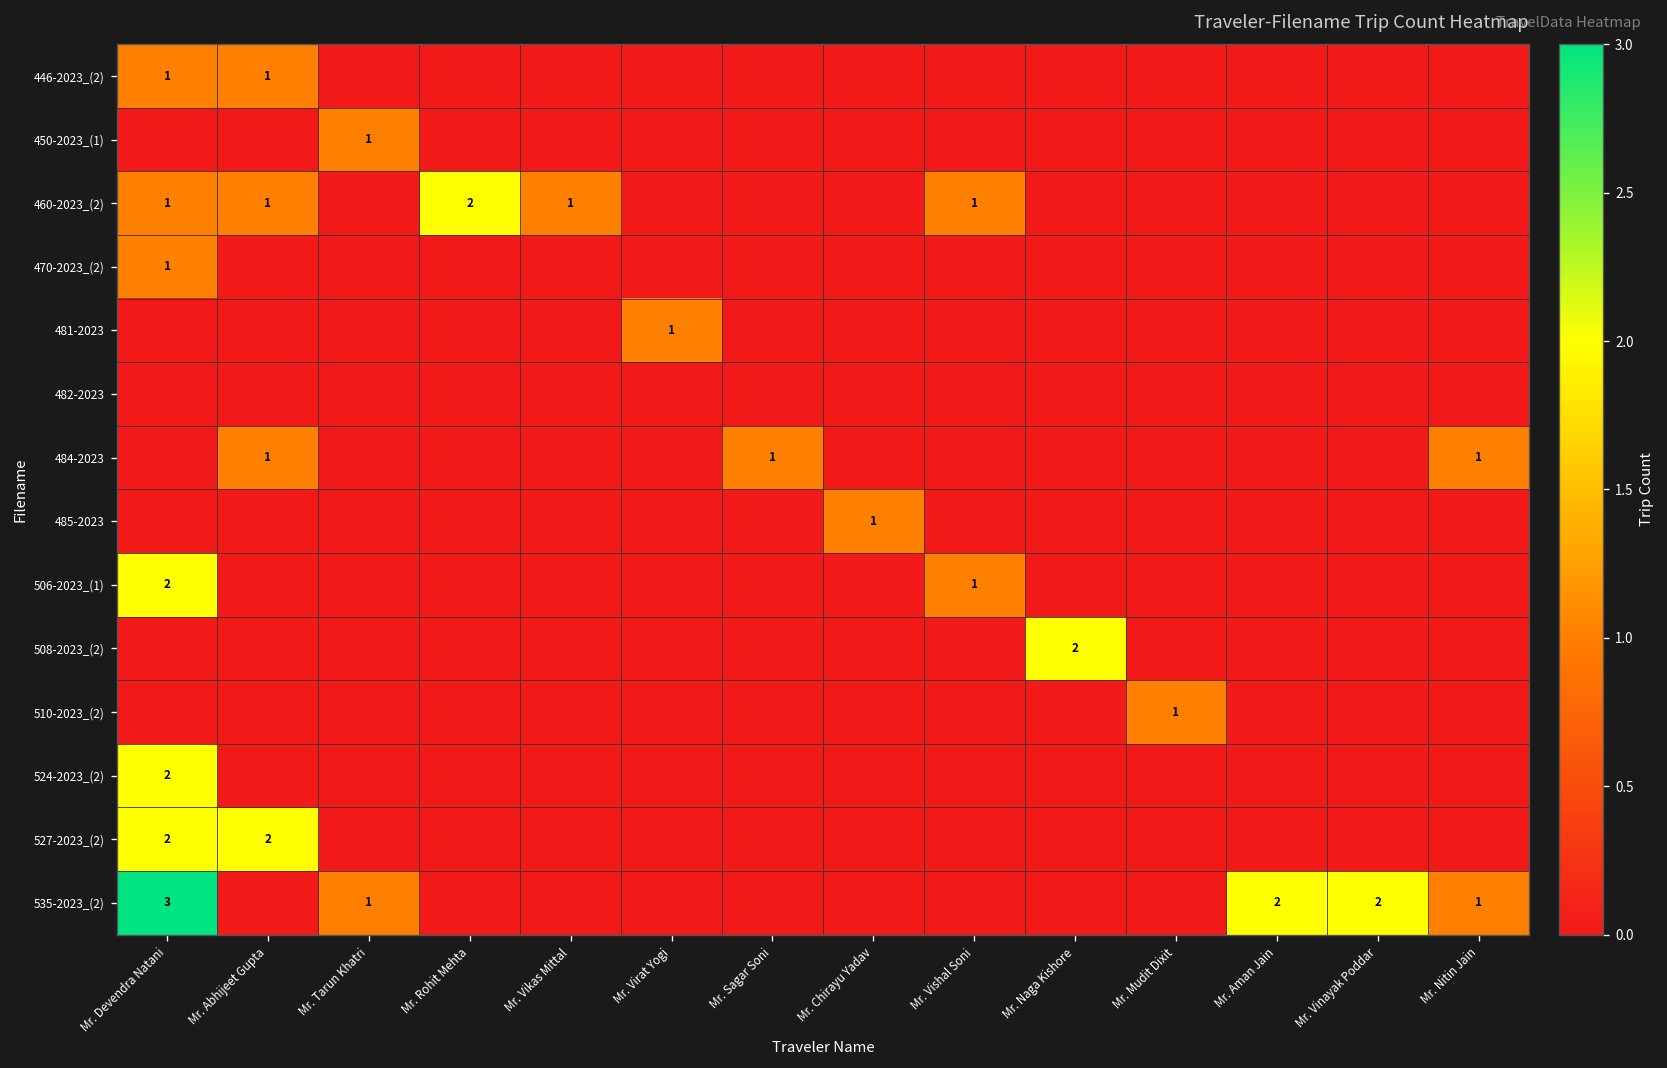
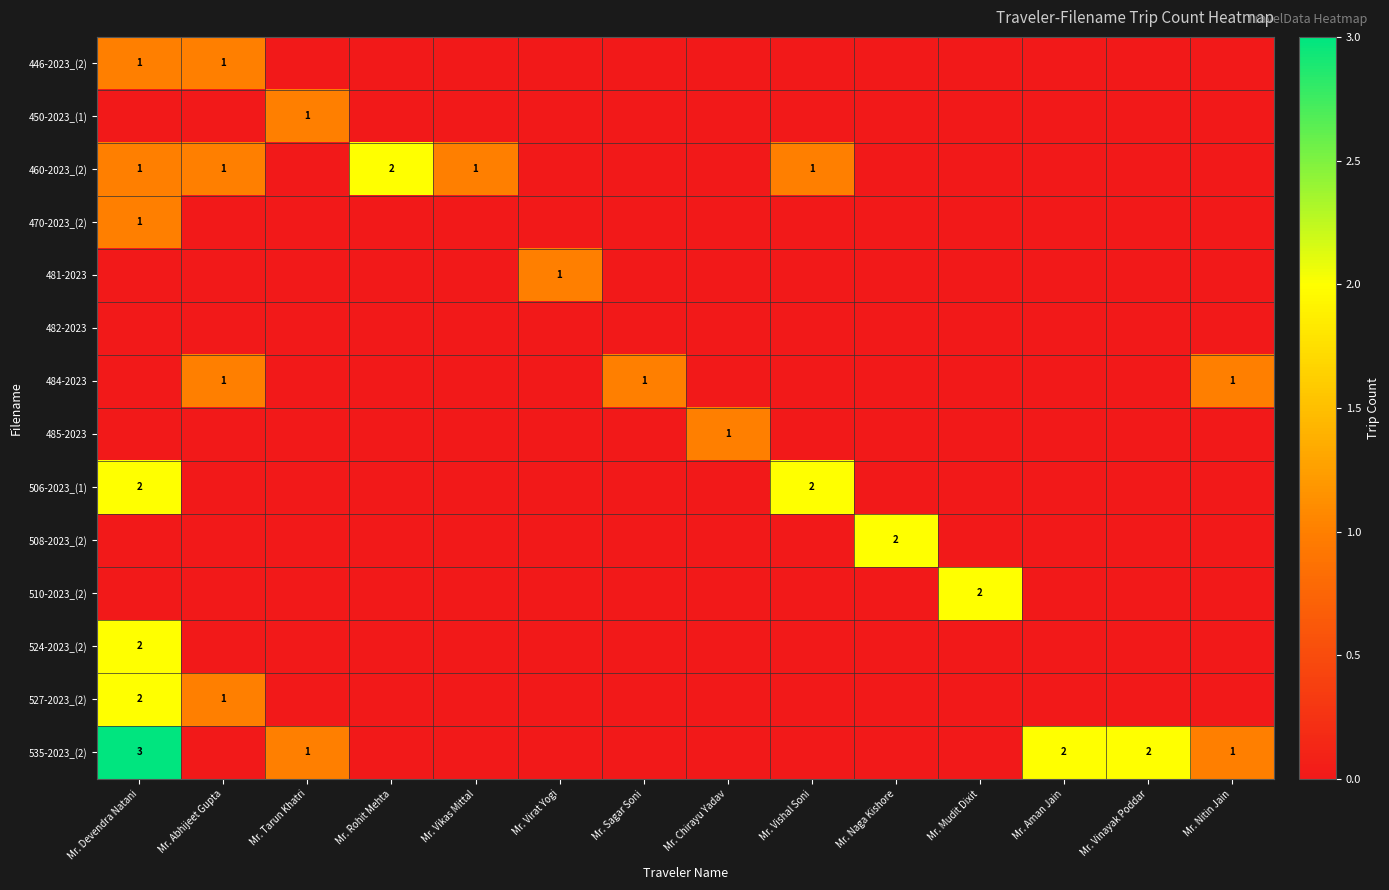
  {
    "446-2023_(2)": {
      "Mr. Devendra Natani": 1,
      "Mr. Abhijeet Gupta": 1
    },
    "450-2023_(1)": {
      "Mr. Tarun Khatri": 1
    },
    "460-2023_(2)": {
      "Mr. Devendra Natani": 1,
      "Mr. Abhijeet Gupta": 1,
      "Mr. Rohit Mehta": 2,
      "Mr. Vikas Mittal": 1,
      "Mr. Vishal Soni": 1
    },
    "470-2023_(2)": {
      "Mr. Devendra Natani": 1
    },
    "481-2023": {
      "Mr. Virat Yogi": 1
    },
    "484-2023": {
      "Mr. Abhijeet Gupta": 1,
      "Mr. Sagar Soni": 1,
      "Mr. Nitin Jain": 1
    },
    "485-2023": {
      "Mr. Chirayu Yadav": 1
    },
    "506-2023_(1)": {
      "Mr. Devendra Natani": 2,
-     "Mr. Vishal Soni": 1
+     "Mr. Vishal Soni": 2
    },
    "508-2023_(2)": {
      "Mr. Naga Kishore": 2
    },
    "510-2023_(2)": {
-     "Mr. Mudit Dixit": 1
+     "Mr. Mudit Dixit": 2
    },
    "524-2023_(2)": {
      "Mr. Devendra Natani": 2
    },
    "527-2023_(2)": {
      "Mr. Devendra Natani": 2,
-     "Mr. Abhijeet Gupta": 2
+     "Mr. Abhijeet Gupta": 1
    },
    "535-2023_(2)": {
      "Mr. Devendra Natani": 3,
      "Mr. Tarun Khatri": 1,
      "Mr. Aman Jain": 2,
      "Mr. Vinayak Poddar": 2,
      "Mr. Nitin Jain": 1
    }
  }
